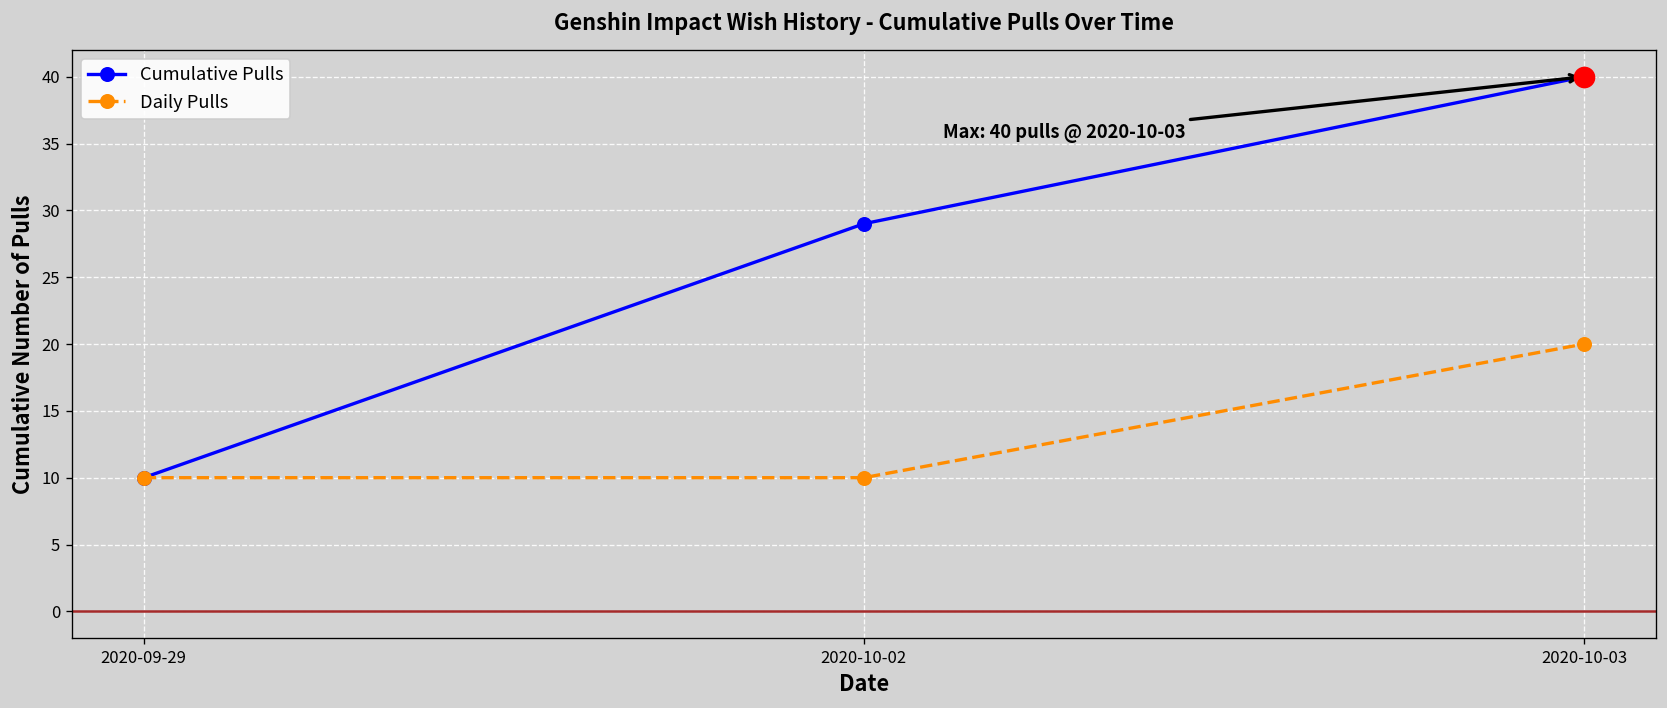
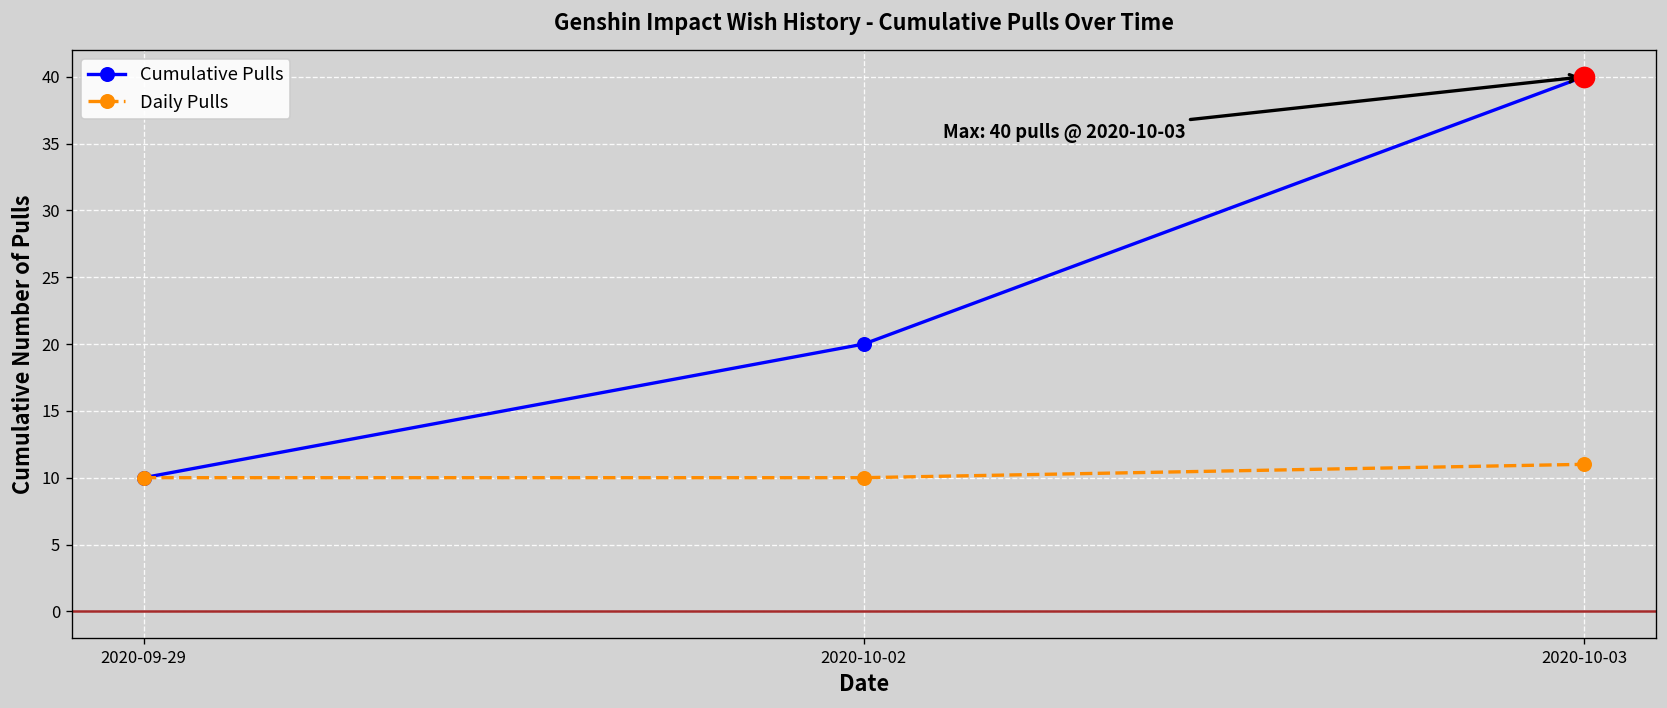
  {
    "Cumulative Pulls": {
-     "2020-10-02": 29
+     "2020-10-02": 20
    },
    "Daily Pulls": {
      "2020-10-02": 10,
-     "2020-10-03": 20
+     "2020-10-03": 11
    }
  }
